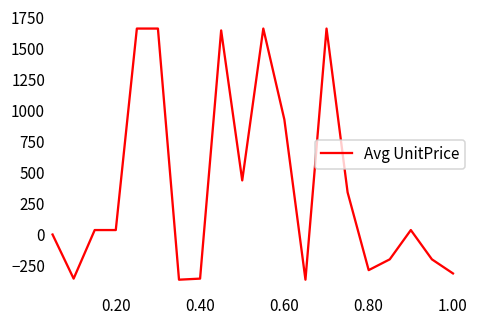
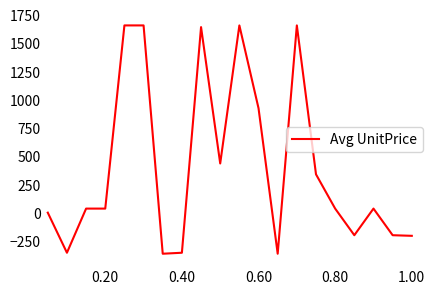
  {
    "0.20": 40,
    "0.40": -350,
    "0.60": 920,
-   "0.80": -290,
-   "1.00": -310
+   "0.80": 40,
+   "1.00": -200
  }
